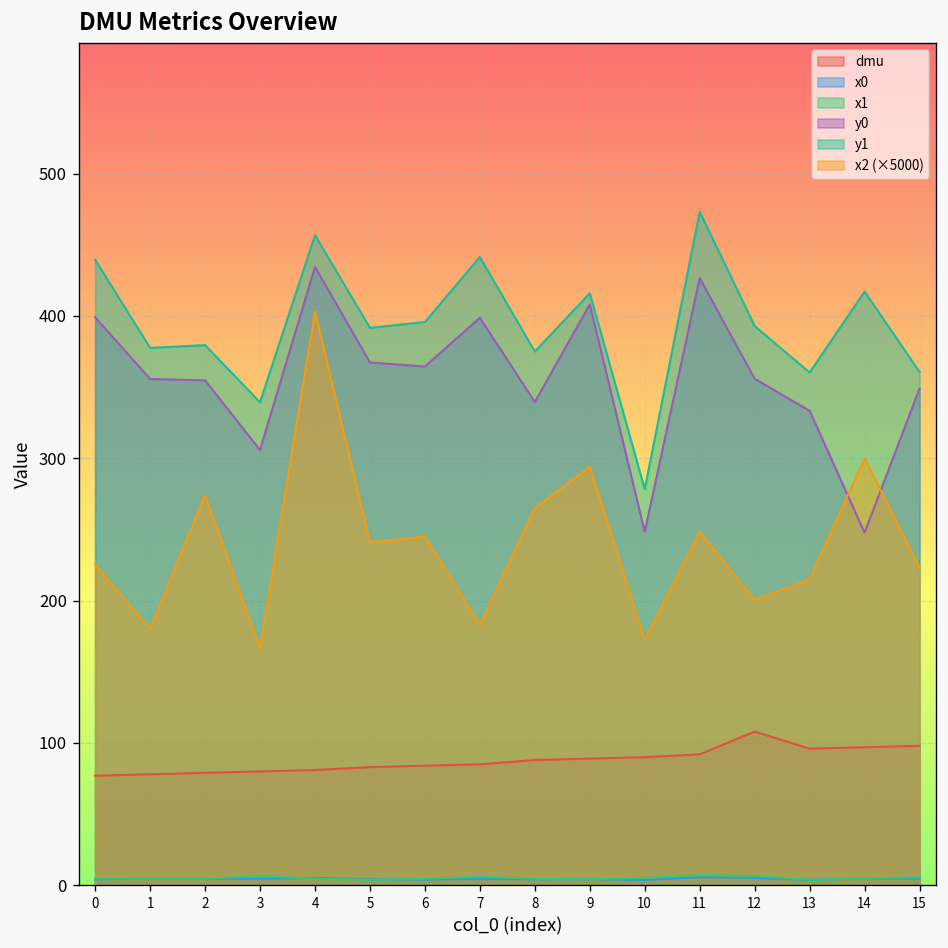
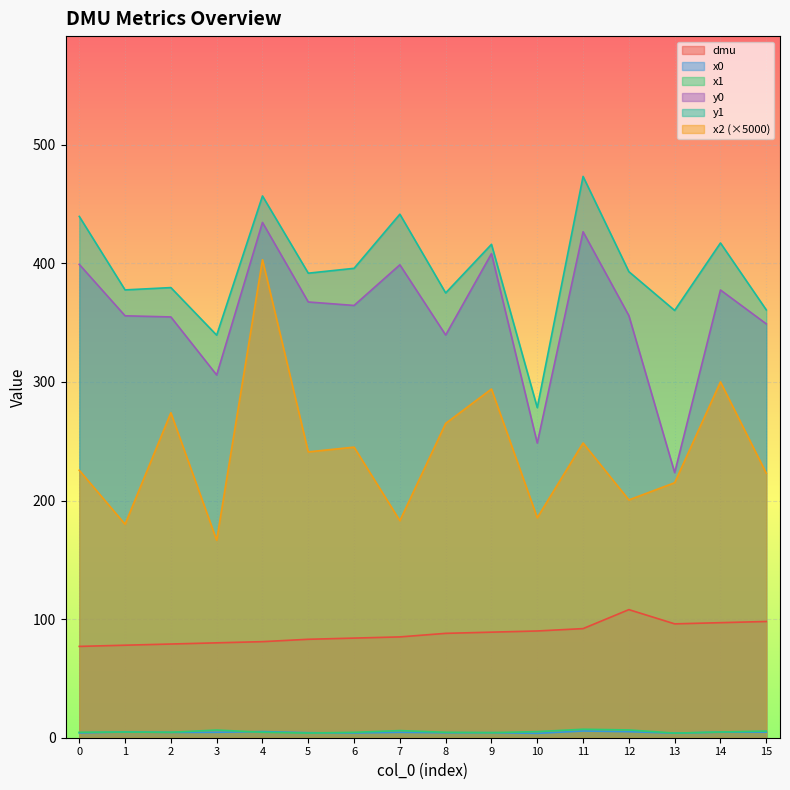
  {
    "dmu": {
      "0": 77,
      "1": 78,
      "2": 79,
      "3": 80,
      "4": 81,
      "5": 83,
      "6": 84,
      "7": 85,
      "8": 88,
      "9": 89,
      "10": 90,
      "11": 92,
      "12": 108,
      "13": 96,
      "14": 97,
      "15": 98
    },
    "y0": {
      "0": 399,
      "1": 356,
      "2": 355,
      "3": 306,
      "4": 434,
      "5": 367,
      "6": 364,
      "7": 399,
      "8": 340,
      "9": 408,
      "10": 248,
      "11": 427,
      "12": 356,
-     "13": 333,
-     "14": 248,
+     "13": 224,
+     "14": 378,
      "15": 349
    },
    "x2 (×5000)": {
      "0": 226,
      "1": 180,
      "2": 274,
      "3": 167,
      "4": 403,
      "5": 241,
      "6": 245,
      "7": 183,
      "8": 265,
      "9": 294,
-     "10": 173,
+     "10": 186,
      "11": 249,
      "12": 200,
      "13": 215,
      "14": 300,
      "15": 223
    }
  }
